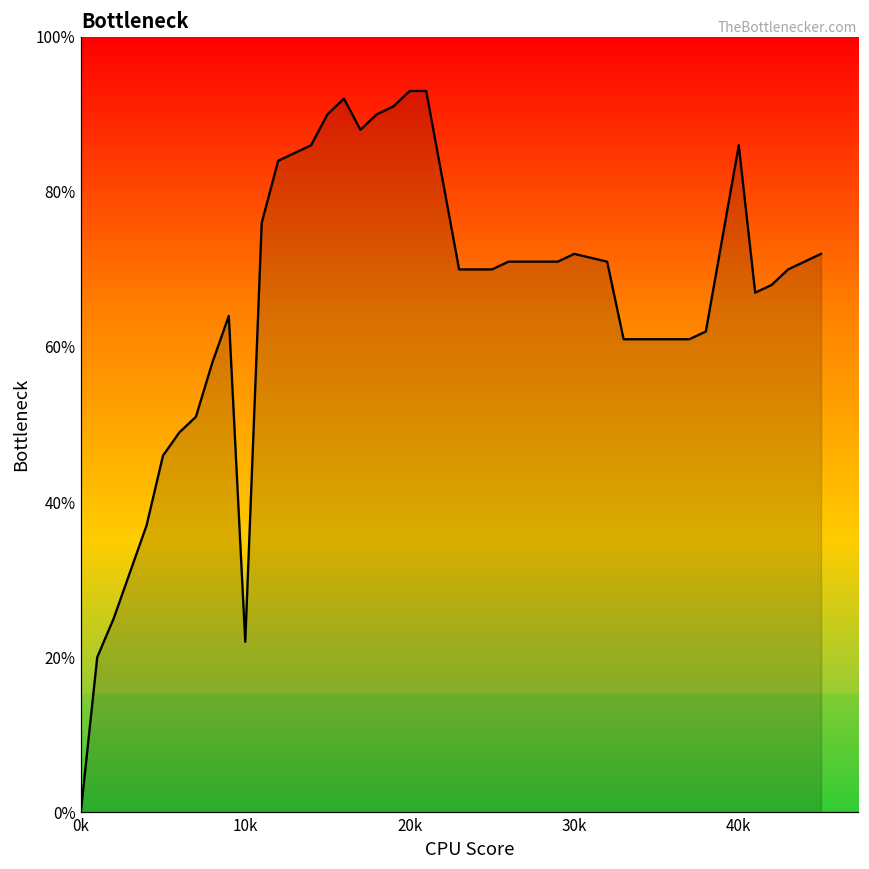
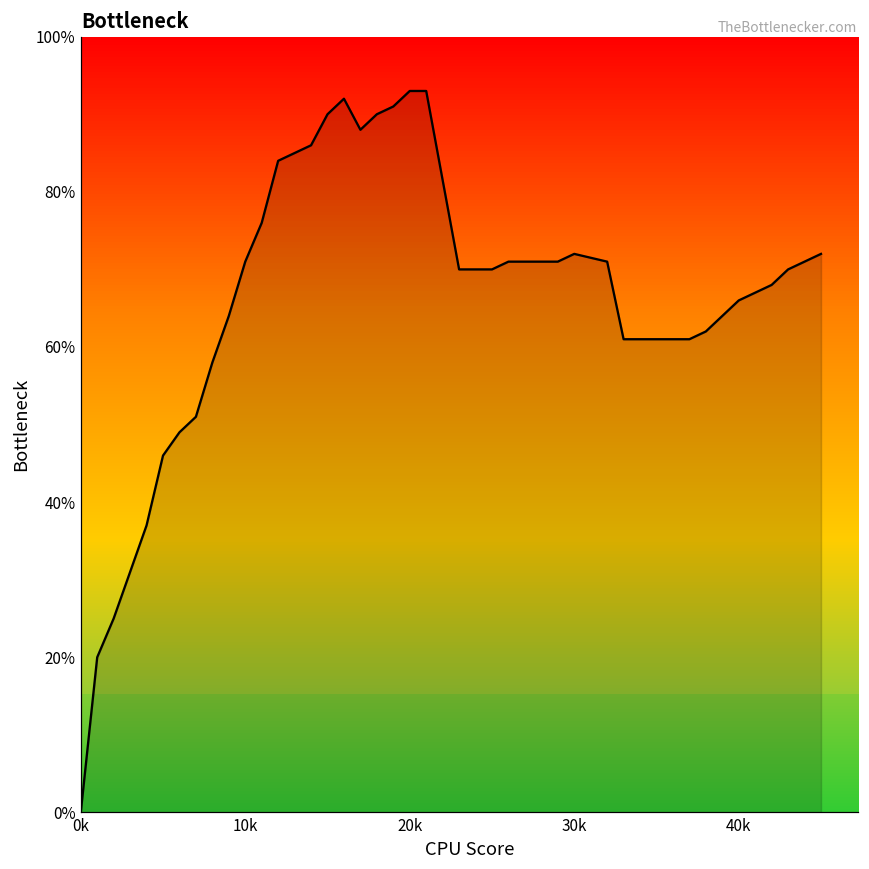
  {
    "0k": "0%",
-   "10k": "22%",
+   "10k": "71%",
    "20k": "93%",
    "30k": "72%",
-   "40k": "86%"
+   "40k": "66%"
  }
